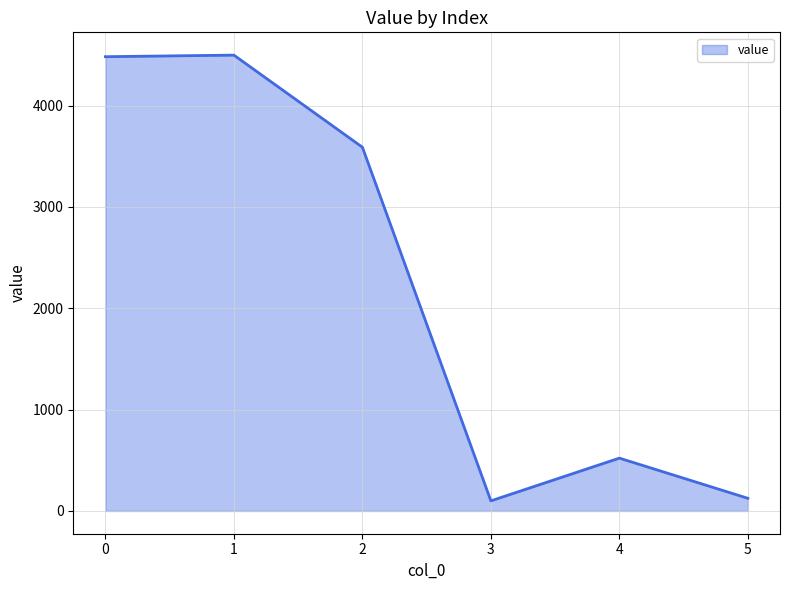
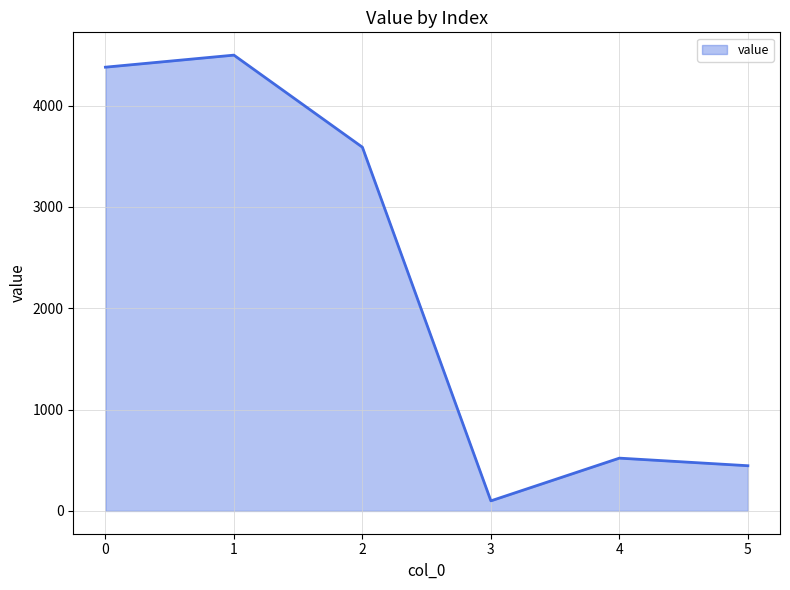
  {
-   "0": 4480,
+   "0": 4380,
    "1": 4500,
    "2": 3590,
    "3": 100,
    "4": 520,
-   "5": 120
+   "5": 450
  }
